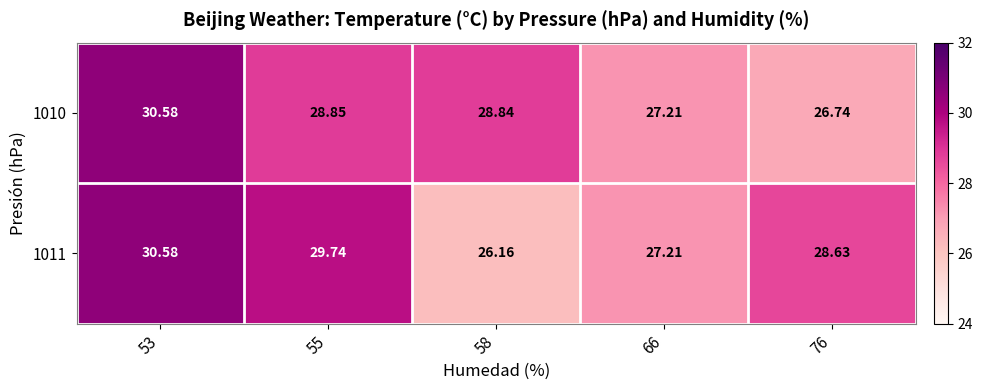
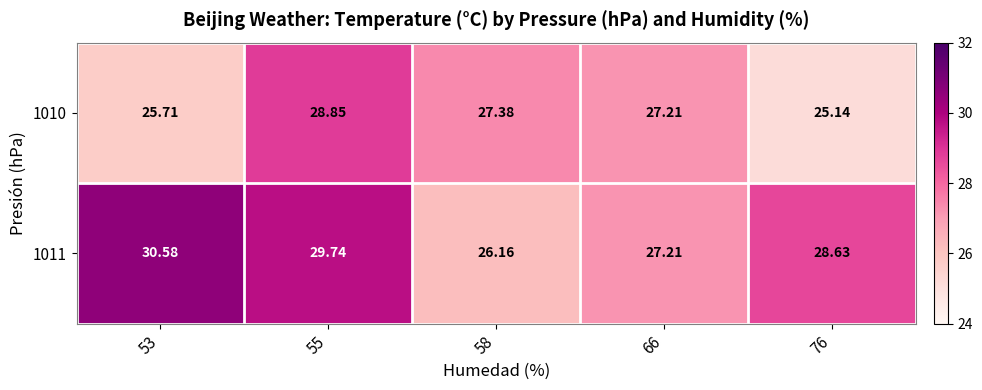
  {
    "1010": {
-     "53": 30.58,
+     "53": 25.71,
      "55": 28.85,
-     "58": 28.84,
+     "58": 27.38,
      "66": 27.21,
-     "76": 26.74
+     "76": 25.14
    },
    "1011": {
      "53": 30.58,
      "55": 29.74,
      "58": 26.16,
      "66": 27.21,
      "76": 28.63
    }
  }
